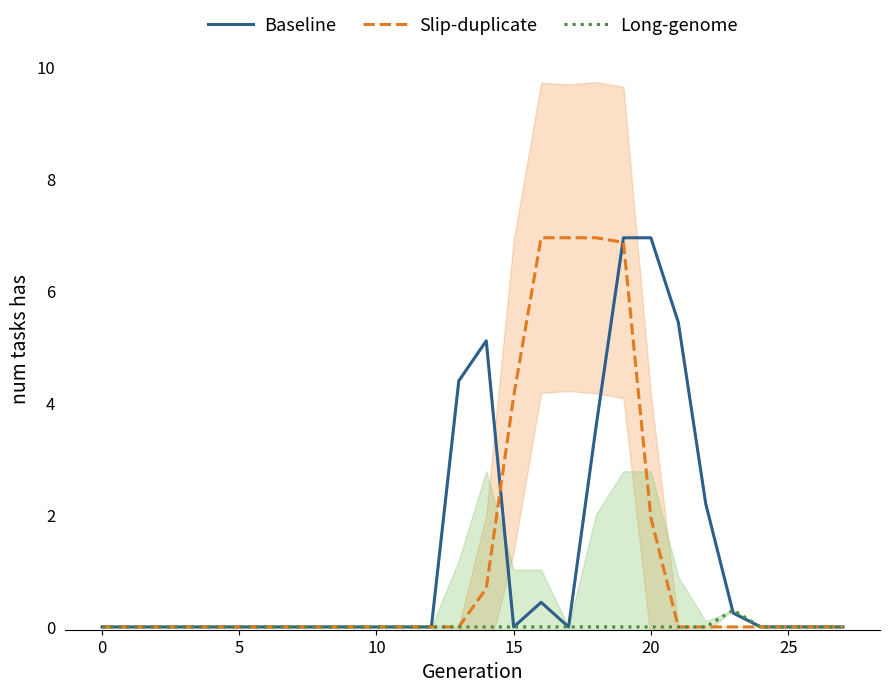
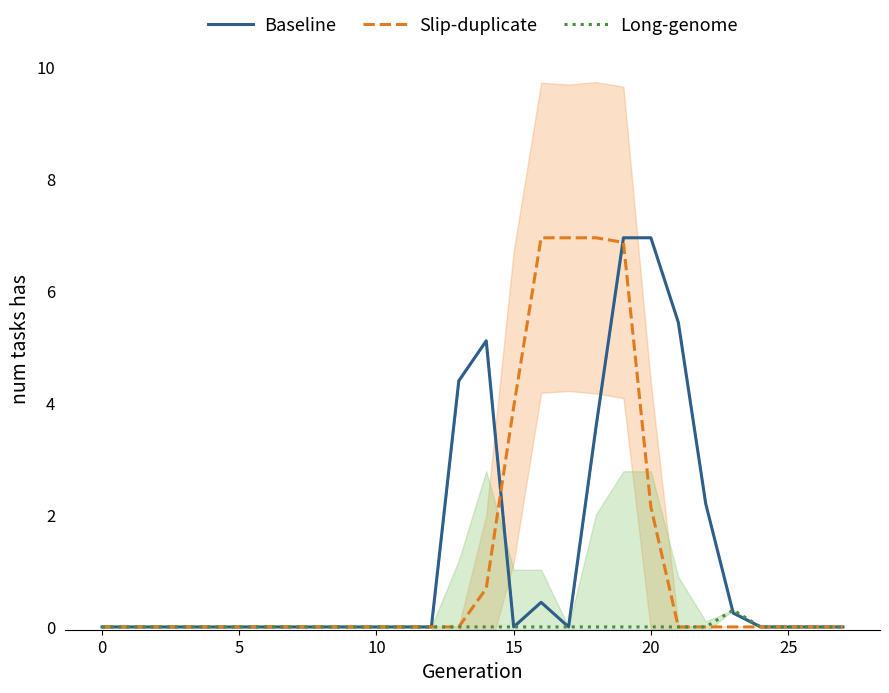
  {
    "Baseline": {
      "20": 6.9
    },
    "Slip-duplicate": {
-     "15": 4.1,
-     "20": 1.9
+     "15": 3.9,
+     "20": 2.1
    },
    "Long-genome": {
      "20": 0.0
    }
  }
